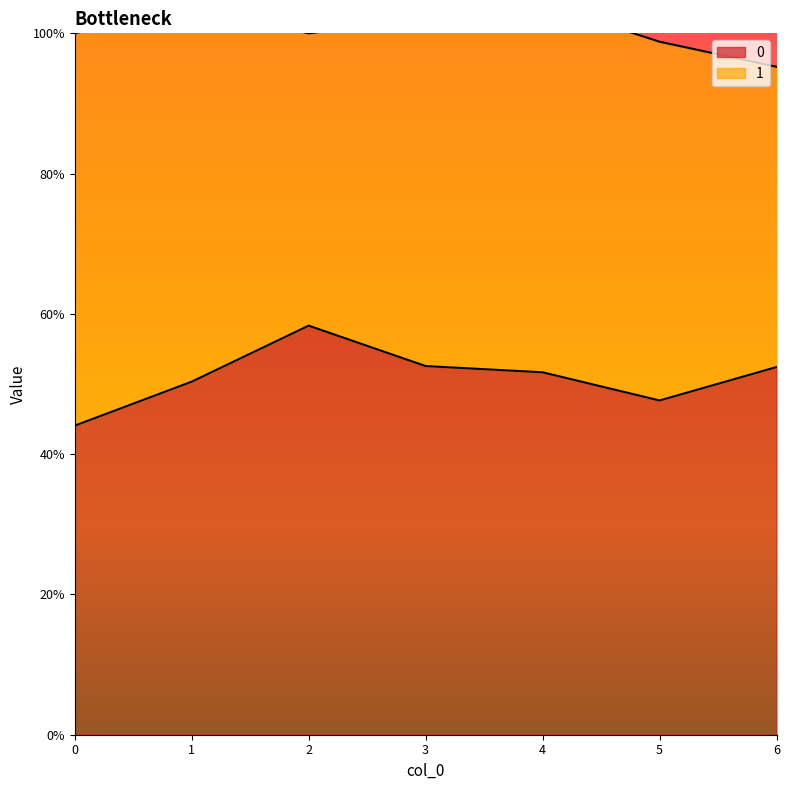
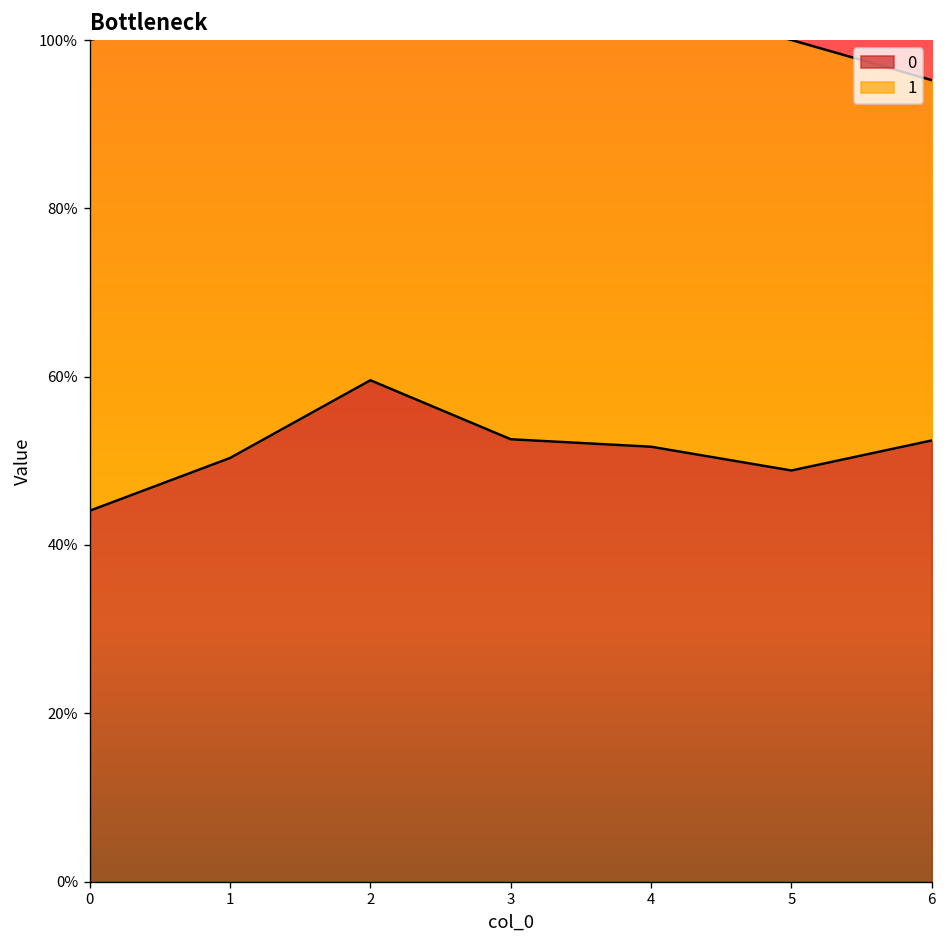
  {
    "0": {
      "0": "44%",
      "1": "50%",
-     "2": "58%",
+     "2": "60%",
      "3": "53%",
      "4": "52%",
-     "5": "48%",
+     "5": "49%",
      "6": "52%"
    },
    "1": {
      "0": "56%",
      "5": "51%",
      "6": "43%"
    }
  }
